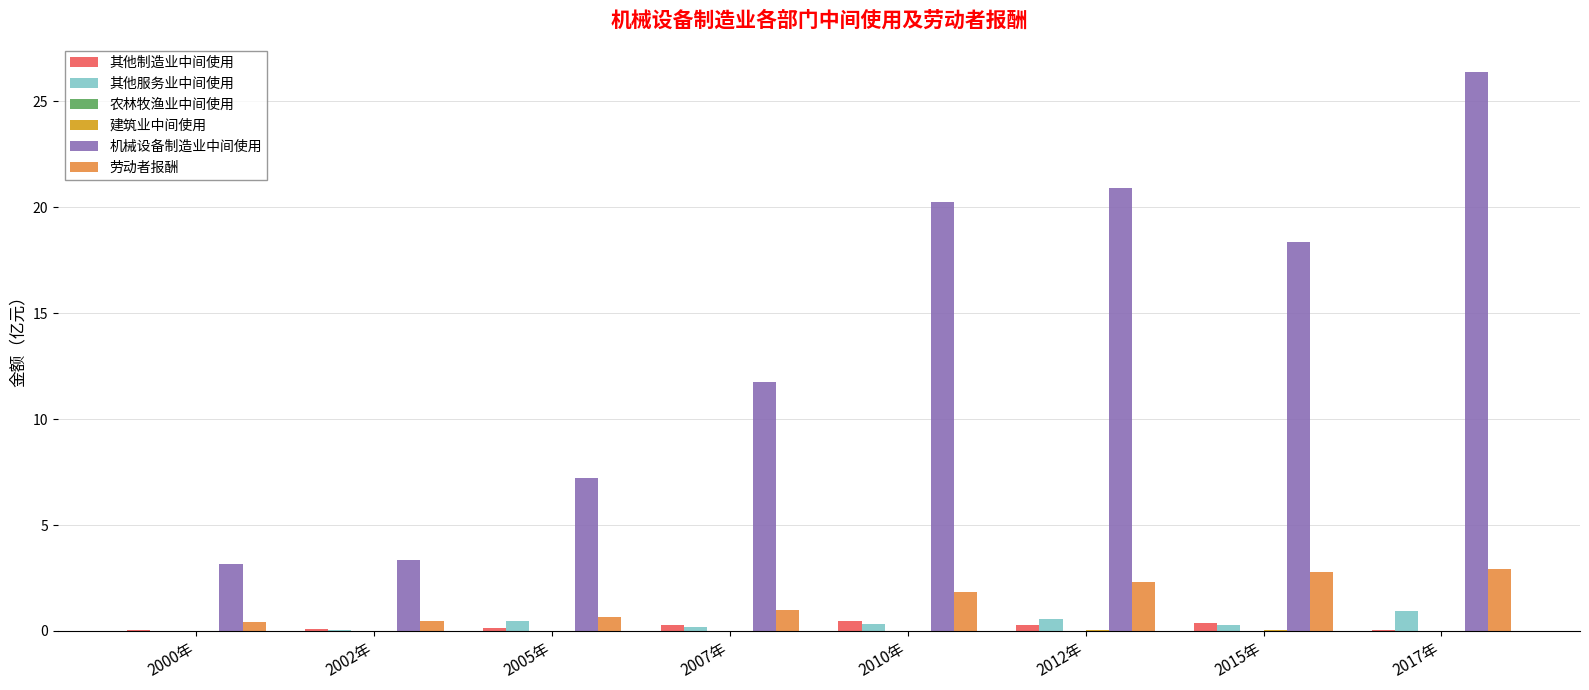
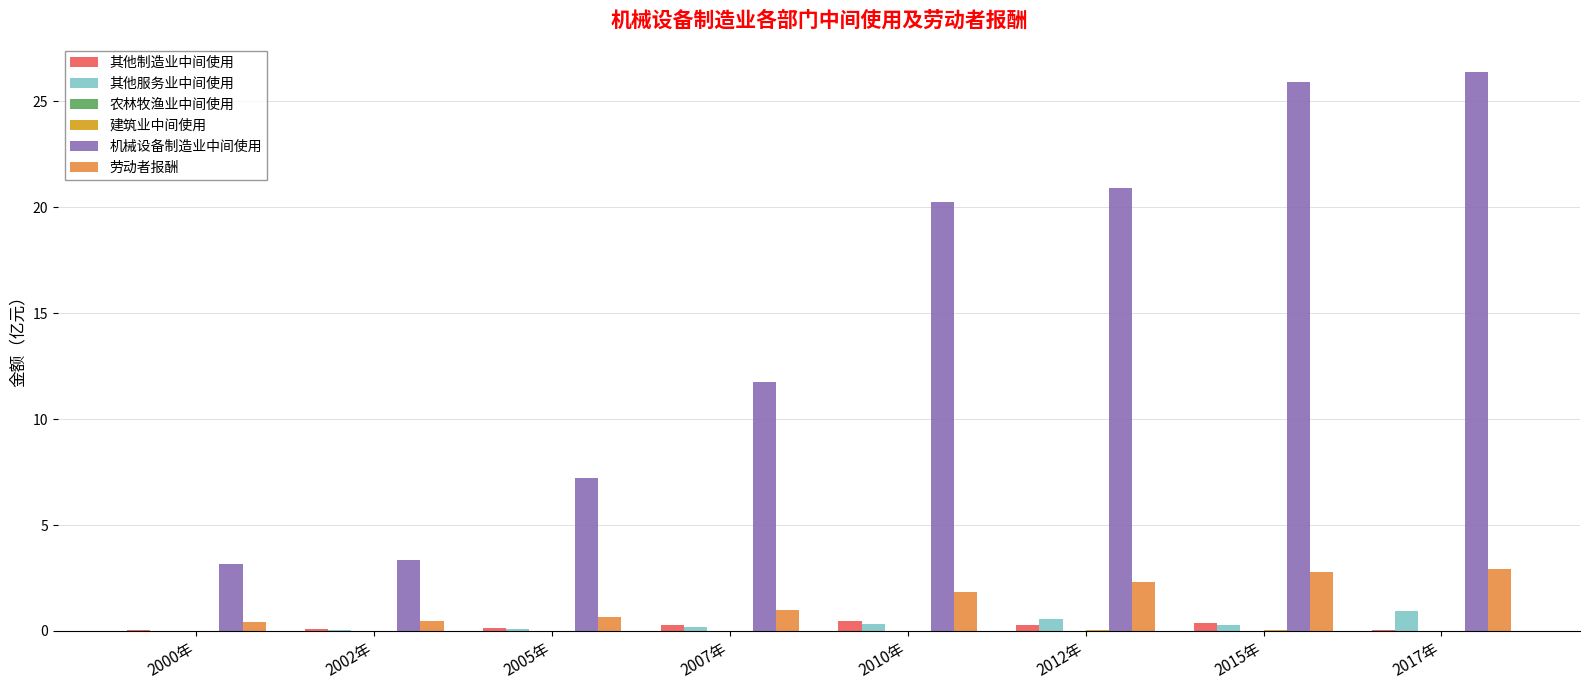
  {
    "其他服务业中间使用": {
-     "2005年": 0.5,
+     "2005年": 0.1,
      "2007年": 0.2,
      "2010年": 0.3,
      "2012年": 0.5,
      "2015年": 0.3,
      "2017年": 1.0
    },
    "机械设备制造业中间使用": {
      "2000年": 3.2,
      "2002年": 3.3,
      "2005年": 7.2,
      "2007年": 11.8,
      "2010年": 20.2,
      "2012年": 20.9,
-     "2015年": 18.4,
+     "2015年": 25.9,
      "2017年": 26.4
    }
  }
